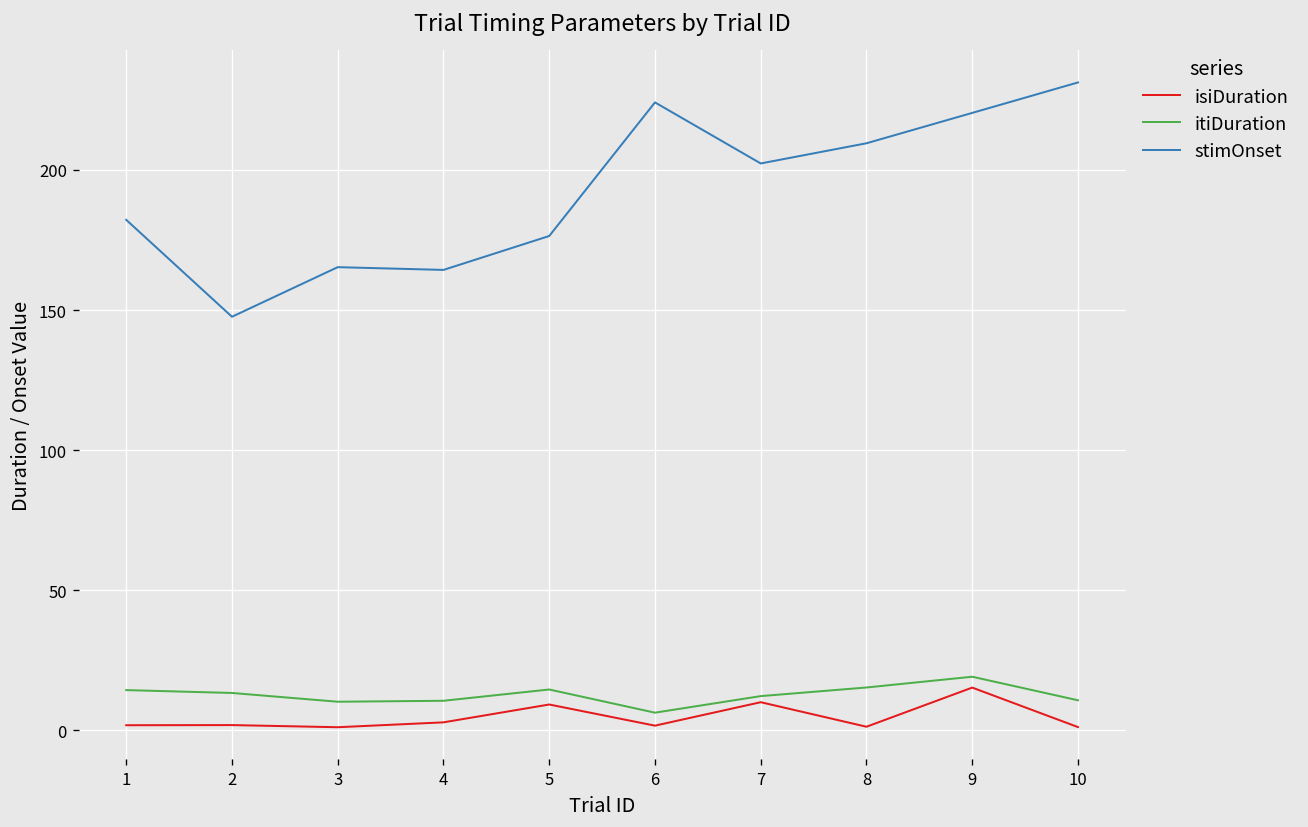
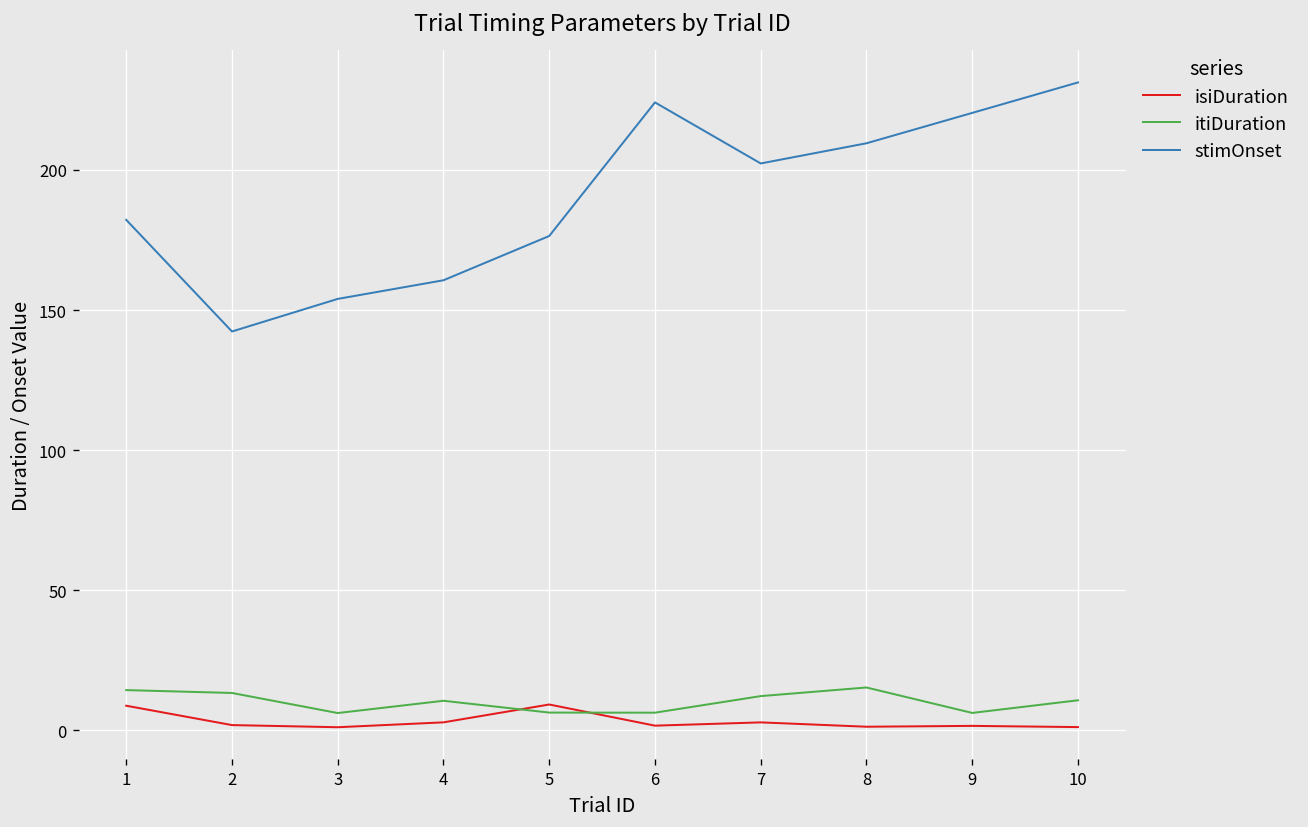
  {
    "isiDuration": {
-     "1": 2,
+     "1": 9,
      "2": 2,
      "3": 1,
      "4": 3,
      "5": 9,
      "6": 2,
-     "7": 10,
+     "7": 3,
      "8": 1,
-     "9": 15,
+     "9": 2,
      "10": 1
    },
    "itiDuration": {
      "1": 14,
      "2": 13,
-     "3": 10,
+     "3": 6,
      "4": 11,
-     "5": 15,
+     "5": 6,
      "6": 6,
      "7": 12,
      "8": 15,
-     "9": 19,
+     "9": 6,
      "10": 11
    },
    "stimOnset": {
      "1": 182,
-     "2": 148,
-     "3": 165,
-     "4": 164,
+     "2": 142,
+     "3": 154,
+     "4": 161,
      "5": 176,
      "6": 224,
      "7": 202,
      "8": 209,
      "9": 220,
      "10": 231
    }
  }
